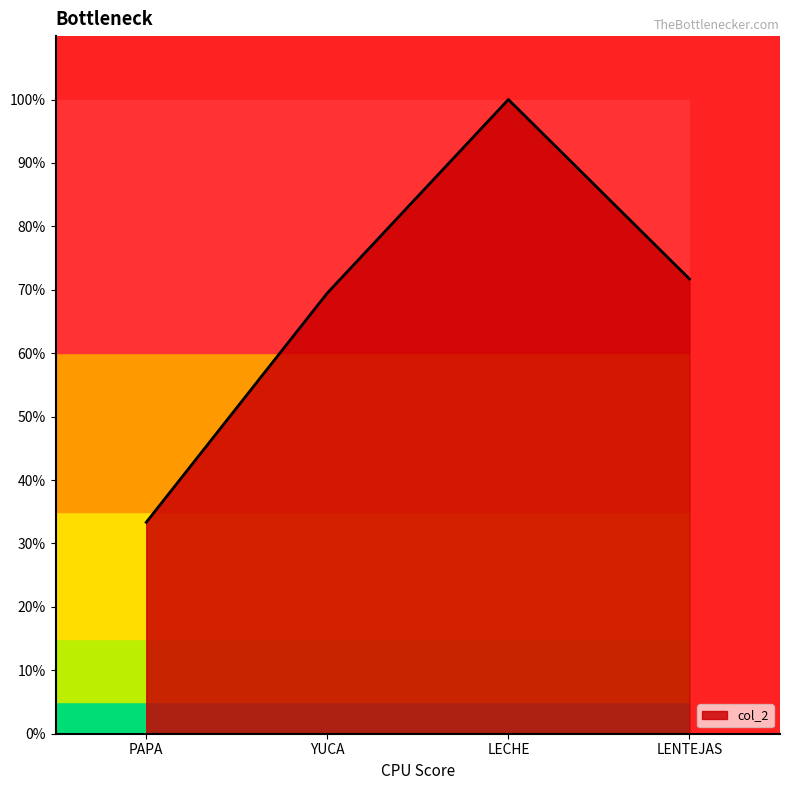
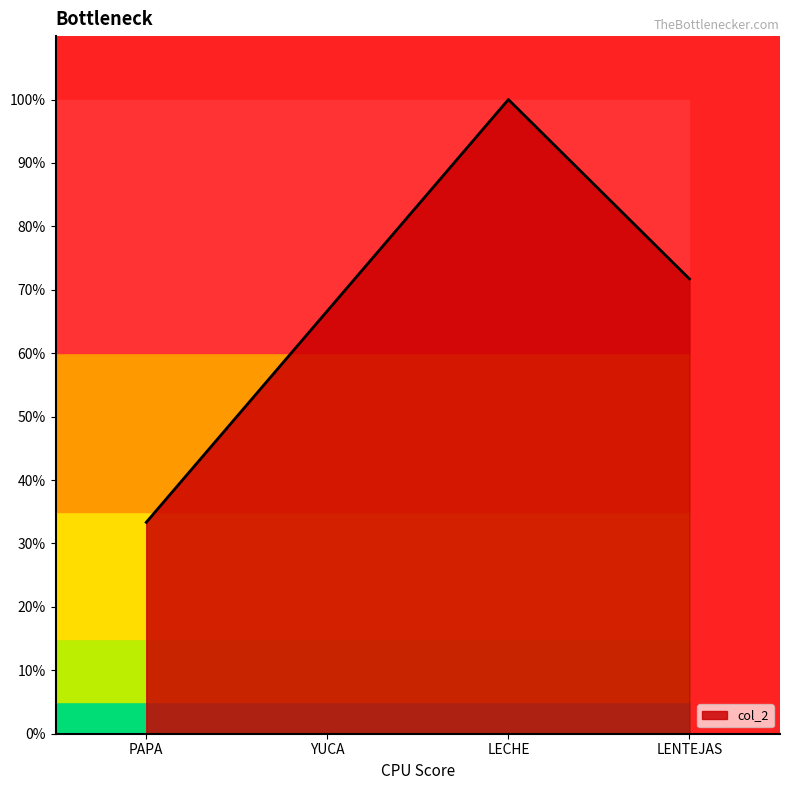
  {
    "PAPA": "33%",
-   "YUCA": "69%",
+   "YUCA": "67%",
    "LECHE": "100%",
    "LENTEJAS": "72%"
  }
